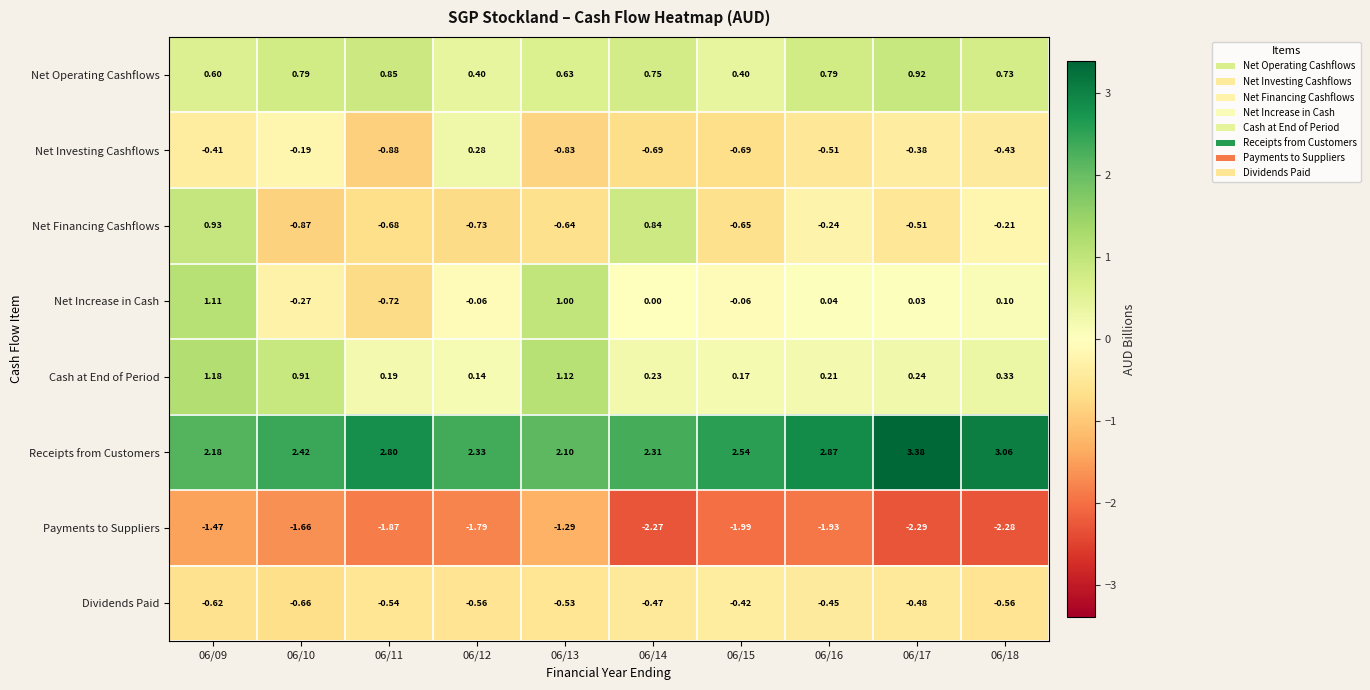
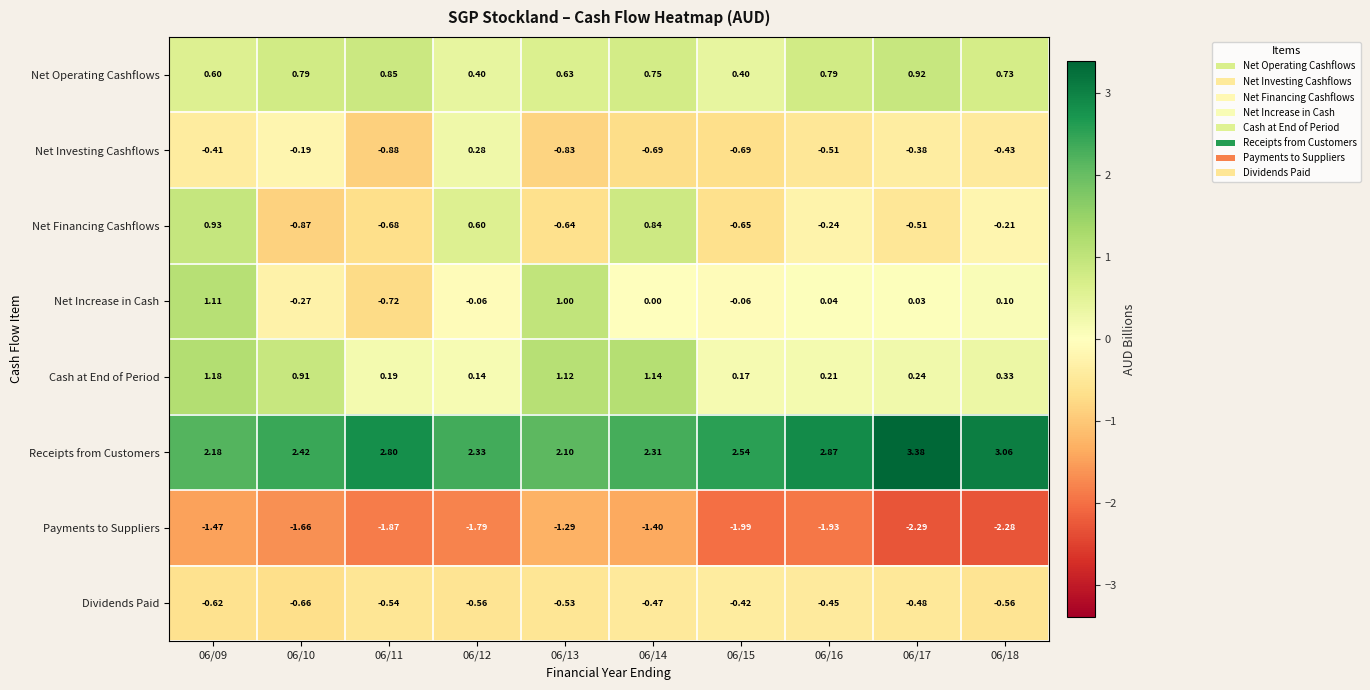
  {
    "Net Operating Cashflows": {
      "06/09": 0.60,
      "06/10": 0.79,
      "06/11": 0.85,
      "06/12": 0.40,
      "06/13": 0.63,
      "06/14": 0.75,
      "06/15": 0.40,
      "06/16": 0.79,
      "06/17": 0.92,
      "06/18": 0.73
    },
    "Net Investing Cashflows": {
      "06/09": -0.41,
      "06/10": -0.19,
      "06/11": -0.88,
      "06/12": 0.28,
      "06/13": -0.83,
      "06/14": -0.69,
      "06/15": -0.69,
      "06/16": -0.51,
      "06/17": -0.38,
      "06/18": -0.43
    },
    "Net Financing Cashflows": {
      "06/09": 0.93,
      "06/10": -0.87,
      "06/11": -0.68,
-     "06/12": -0.73,
+     "06/12": 0.60,
      "06/13": -0.64,
      "06/14": 0.84,
      "06/15": -0.65,
      "06/16": -0.24,
      "06/17": -0.51,
      "06/18": -0.21
    },
    "Net Increase in Cash": {
      "06/09": 1.11,
      "06/10": -0.27,
      "06/11": -0.72,
      "06/12": -0.06,
      "06/13": 1.00,
      "06/14": 0.00,
      "06/15": -0.06,
      "06/16": 0.04,
      "06/17": 0.03,
      "06/18": 0.10
    },
    "Cash at End of Period": {
      "06/09": 1.18,
      "06/10": 0.91,
      "06/11": 0.19,
      "06/12": 0.14,
      "06/13": 1.12,
-     "06/14": 0.23,
+     "06/14": 1.14,
      "06/15": 0.17,
      "06/16": 0.21,
      "06/17": 0.24,
      "06/18": 0.33
    },
    "Receipts from Customers": {
      "06/09": 2.18,
      "06/10": 2.42,
      "06/11": 2.80,
      "06/12": 2.33,
      "06/13": 2.10,
      "06/14": 2.31,
      "06/15": 2.54,
      "06/16": 2.87,
      "06/17": 3.38,
      "06/18": 3.06
    },
    "Payments to Suppliers": {
      "06/09": -1.47,
      "06/10": -1.66,
      "06/11": -1.87,
      "06/12": -1.79,
      "06/13": -1.29,
-     "06/14": -2.27,
+     "06/14": -1.40,
      "06/15": -1.99,
      "06/16": -1.93,
      "06/17": -2.29,
      "06/18": -2.28
    },
    "Dividends Paid": {
      "06/09": -0.62,
      "06/10": -0.66,
      "06/11": -0.54,
      "06/12": -0.56,
      "06/13": -0.53,
      "06/14": -0.47,
      "06/15": -0.42,
      "06/16": -0.45,
      "06/17": -0.48,
      "06/18": -0.56
    }
  }
